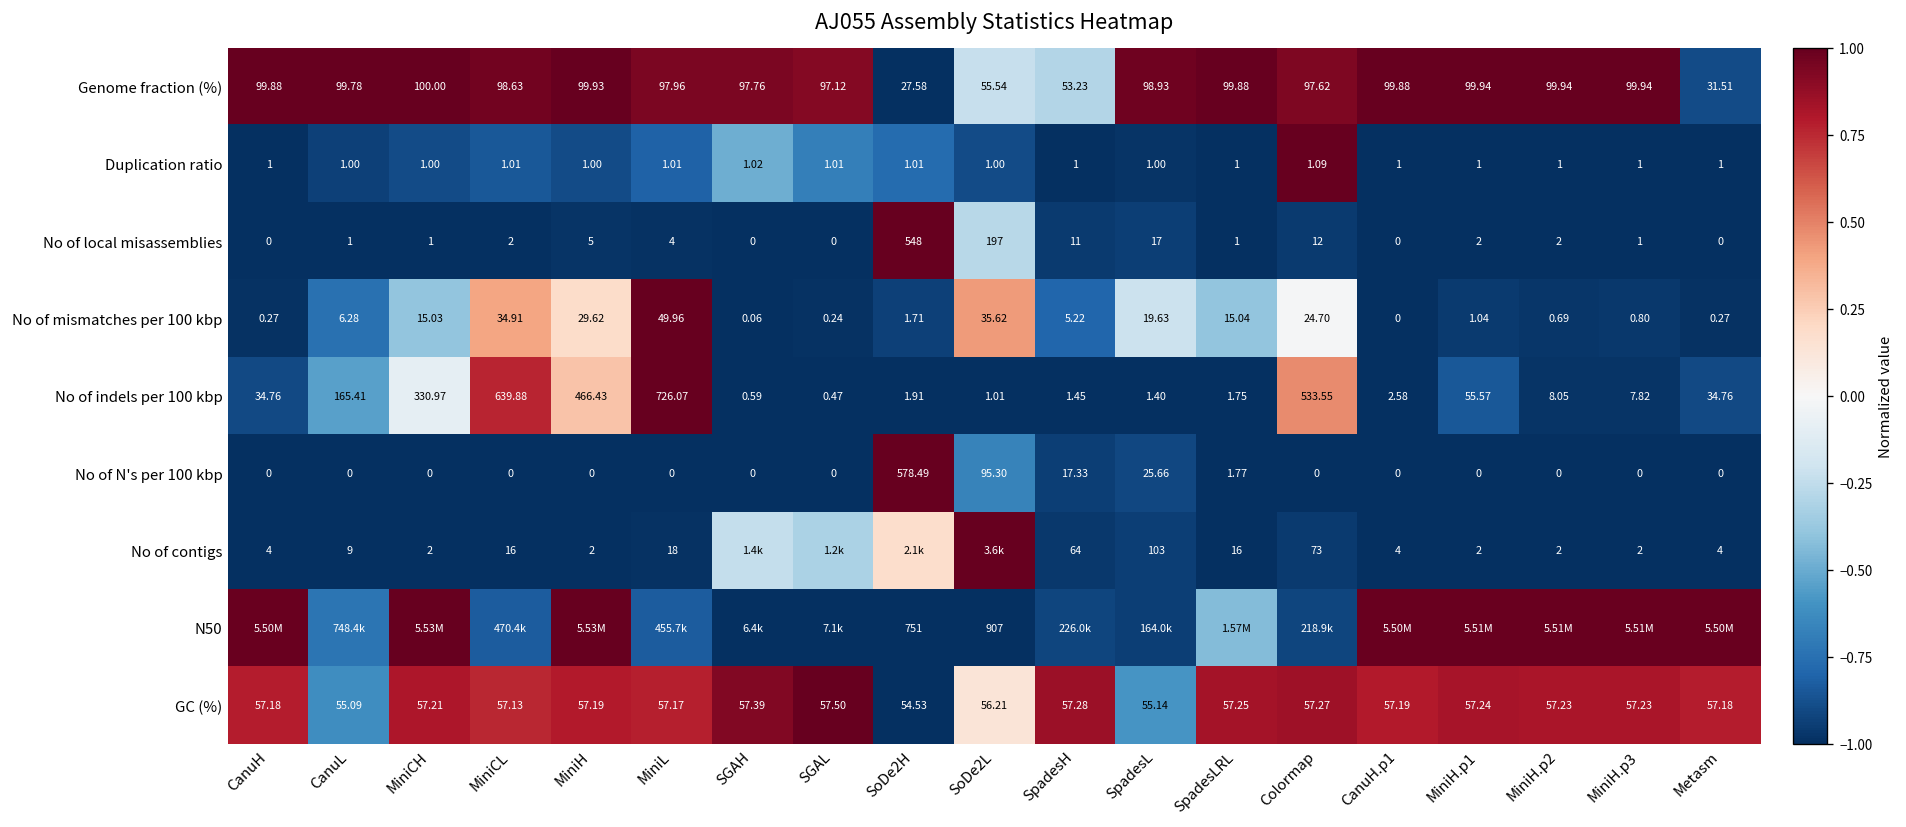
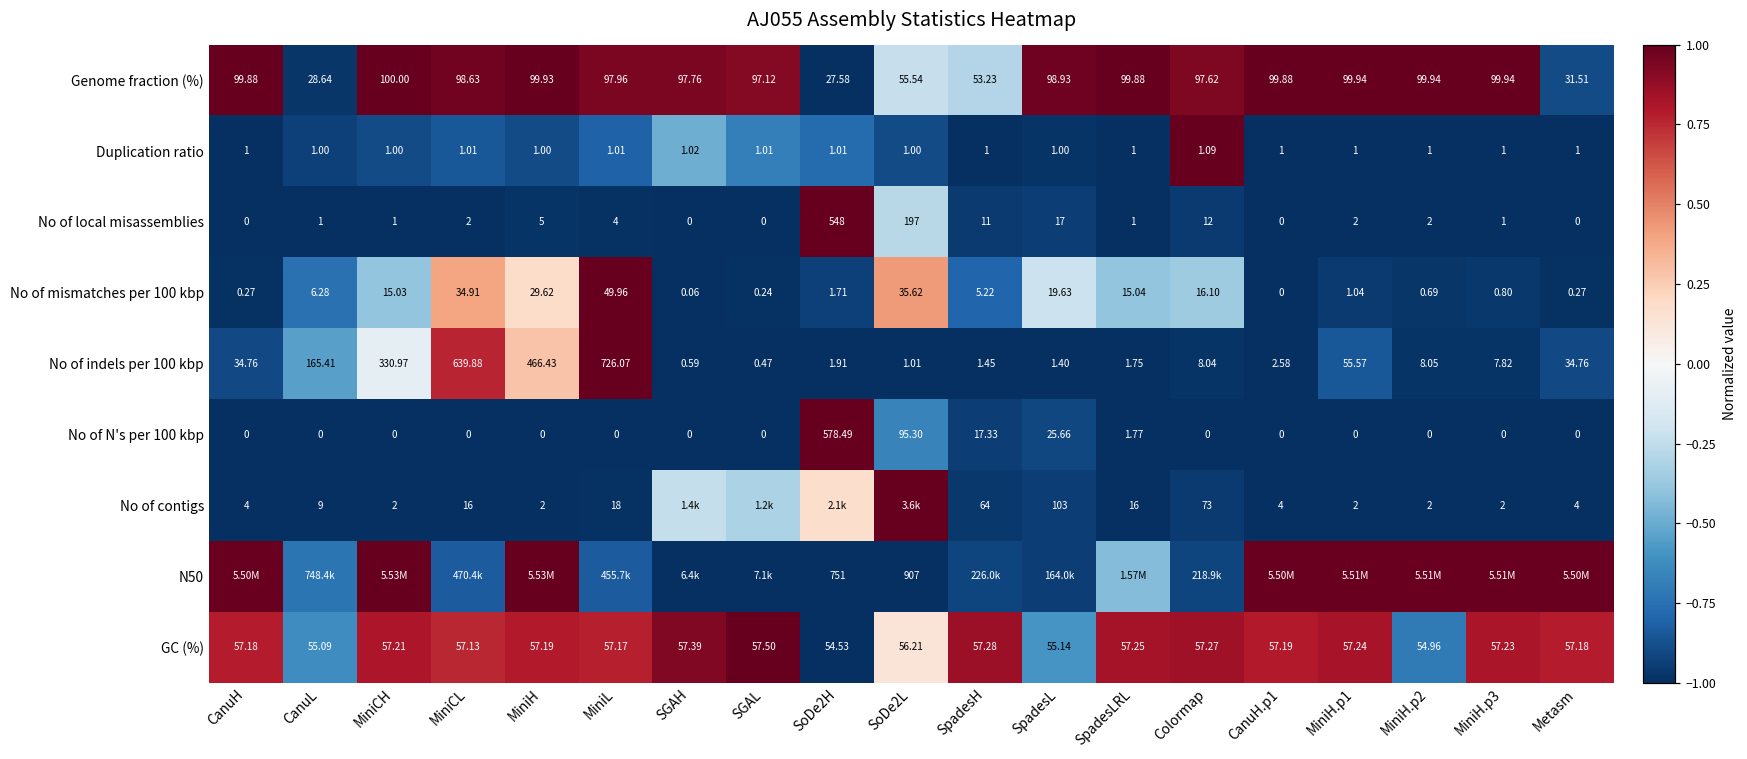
  {
    "Genome fraction (%)": {
      "CanuH": "99.88",
-     "CanuL": "99.78",
+     "CanuL": "28.64",
      "MiniCH": "100.00",
      "MiniCL": "98.63",
      "MiniH": "99.93",
      "MiniL": "97.96",
      "SGAH": "97.76",
      "SGAL": "97.12",
      "SoDe2H": "27.58",
      "SoDe2L": "55.54",
      "SpadesH": "53.23",
      "SpadesL": "98.93",
      "SpadesLRL": "99.88",
      "Colormap": "97.62",
      "CanuH.p1": "99.88",
      "MiniH.p1": "99.94",
      "MiniH.p2": "99.94",
      "MiniH.p3": "99.94",
      "Metasm": "31.51"
    },
    "Duplication ratio": {
      "CanuH": "1",
      "CanuL": "1.00",
      "MiniCH": "1.00",
      "MiniCL": "1.01",
      "MiniH": "1.00",
      "MiniL": "1.01",
      "SGAH": "1.02",
      "SGAL": "1.01",
      "SoDe2H": "1.01",
      "SoDe2L": "1.00",
      "SpadesH": "1",
      "SpadesL": "1.00",
      "SpadesLRL": "1",
      "Colormap": "1.09",
      "CanuH.p1": "1",
      "MiniH.p1": "1",
      "MiniH.p2": "1",
      "MiniH.p3": "1",
      "Metasm": "1"
    },
    "No of local misassemblies": {
      "CanuH": "0",
      "CanuL": "1",
      "MiniCH": "1",
      "MiniCL": "2",
      "MiniH": "5",
      "MiniL": "4",
      "SGAH": "0",
      "SGAL": "0",
      "SoDe2H": "548",
      "SoDe2L": "197",
      "SpadesH": "11",
      "SpadesL": "17",
      "SpadesLRL": "1",
      "Colormap": "12",
      "CanuH.p1": "0",
      "MiniH.p1": "2",
      "MiniH.p2": "2",
      "MiniH.p3": "1",
      "Metasm": "0"
    },
    "No of mismatches per 100 kbp": {
      "CanuH": "0.27",
      "CanuL": "6.28",
      "MiniCH": "15.03",
      "MiniCL": "34.91",
      "MiniH": "29.62",
      "MiniL": "49.96",
      "SGAH": "0.06",
      "SGAL": "0.24",
      "SoDe2H": "1.71",
      "SoDe2L": "35.62",
      "SpadesH": "5.22",
      "SpadesL": "19.63",
      "SpadesLRL": "15.04",
-     "Colormap": "24.70",
+     "Colormap": "16.10",
      "CanuH.p1": "0",
      "MiniH.p1": "1.04",
      "MiniH.p2": "0.69",
      "MiniH.p3": "0.80",
      "Metasm": "0.27"
    },
    "No of indels per 100 kbp": {
      "CanuH": "34.76",
      "CanuL": "165.41",
      "MiniCH": "330.97",
      "MiniCL": "639.88",
      "MiniH": "466.43",
      "MiniL": "726.07",
      "SGAH": "0.59",
      "SGAL": "0.47",
      "SoDe2H": "1.91",
      "SoDe2L": "1.01",
      "SpadesH": "1.45",
      "SpadesL": "1.40",
      "SpadesLRL": "1.75",
-     "Colormap": "533.55",
+     "Colormap": "8.04",
      "CanuH.p1": "2.58",
      "MiniH.p1": "55.57",
      "MiniH.p2": "8.05",
      "MiniH.p3": "7.82",
      "Metasm": "34.76"
    },
    "No of N's per 100 kbp": {
      "CanuH": "0",
      "CanuL": "0",
      "MiniCH": "0",
      "MiniCL": "0",
      "MiniH": "0",
      "MiniL": "0",
      "SGAH": "0",
      "SGAL": "0",
      "SoDe2H": "578.49",
      "SoDe2L": "95.30",
      "SpadesH": "17.33",
      "SpadesL": "25.66",
      "SpadesLRL": "1.77",
      "Colormap": "0",
      "CanuH.p1": "0",
      "MiniH.p1": "0",
      "MiniH.p2": "0",
      "MiniH.p3": "0",
      "Metasm": "0"
    },
    "No of contigs": {
      "CanuH": "4",
      "CanuL": "9",
      "MiniCH": "2",
      "MiniCL": "16",
      "MiniH": "2",
      "MiniL": "18",
      "SGAH": "1.4k",
      "SGAL": "1.2k",
      "SoDe2H": "2.1k",
      "SoDe2L": "3.6k",
      "SpadesH": "64",
      "SpadesL": "103",
      "SpadesLRL": "16",
      "Colormap": "73",
      "CanuH.p1": "4",
      "MiniH.p1": "2",
      "MiniH.p2": "2",
      "MiniH.p3": "2",
      "Metasm": "4"
    },
    "N50": {
      "CanuH": "5.50M",
      "CanuL": "748.4k",
      "MiniCH": "5.53M",
      "MiniCL": "470.4k",
      "MiniH": "5.53M",
      "MiniL": "455.7k",
      "SGAH": "6.4k",
      "SGAL": "7.1k",
      "SoDe2H": "751",
      "SoDe2L": "907",
      "SpadesH": "226.0k",
      "SpadesL": "164.0k",
      "SpadesLRL": "1.57M",
      "Colormap": "218.9k",
      "CanuH.p1": "5.50M",
      "MiniH.p1": "5.51M",
      "MiniH.p2": "5.51M",
      "MiniH.p3": "5.51M",
      "Metasm": "5.50M"
    },
    "GC (%)": {
      "CanuH": "57.18",
      "CanuL": "55.09",
      "MiniCH": "57.21",
      "MiniCL": "57.13",
      "MiniH": "57.19",
      "MiniL": "57.17",
      "SGAH": "57.39",
      "SGAL": "57.50",
      "SoDe2H": "54.53",
      "SoDe2L": "56.21",
      "SpadesH": "57.28",
      "SpadesL": "55.14",
      "SpadesLRL": "57.25",
      "Colormap": "57.27",
      "CanuH.p1": "57.19",
      "MiniH.p1": "57.24",
-     "MiniH.p2": "57.23",
+     "MiniH.p2": "54.96",
      "MiniH.p3": "57.23",
      "Metasm": "57.18"
    }
  }
